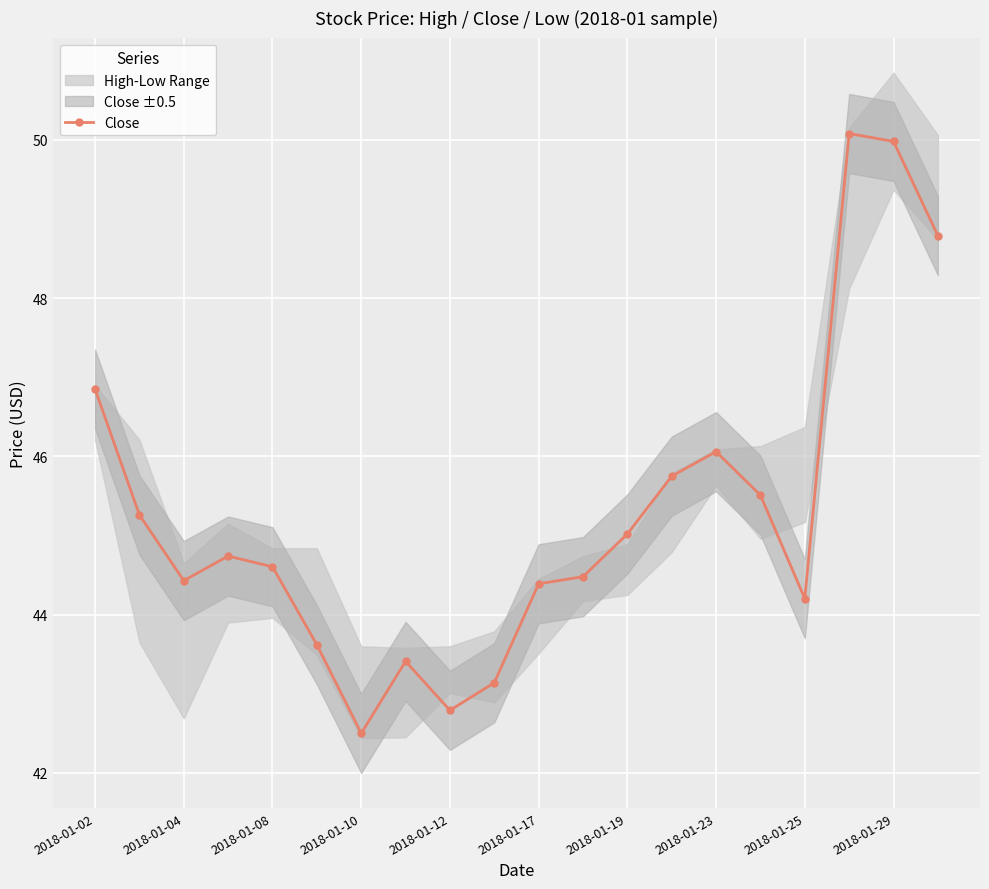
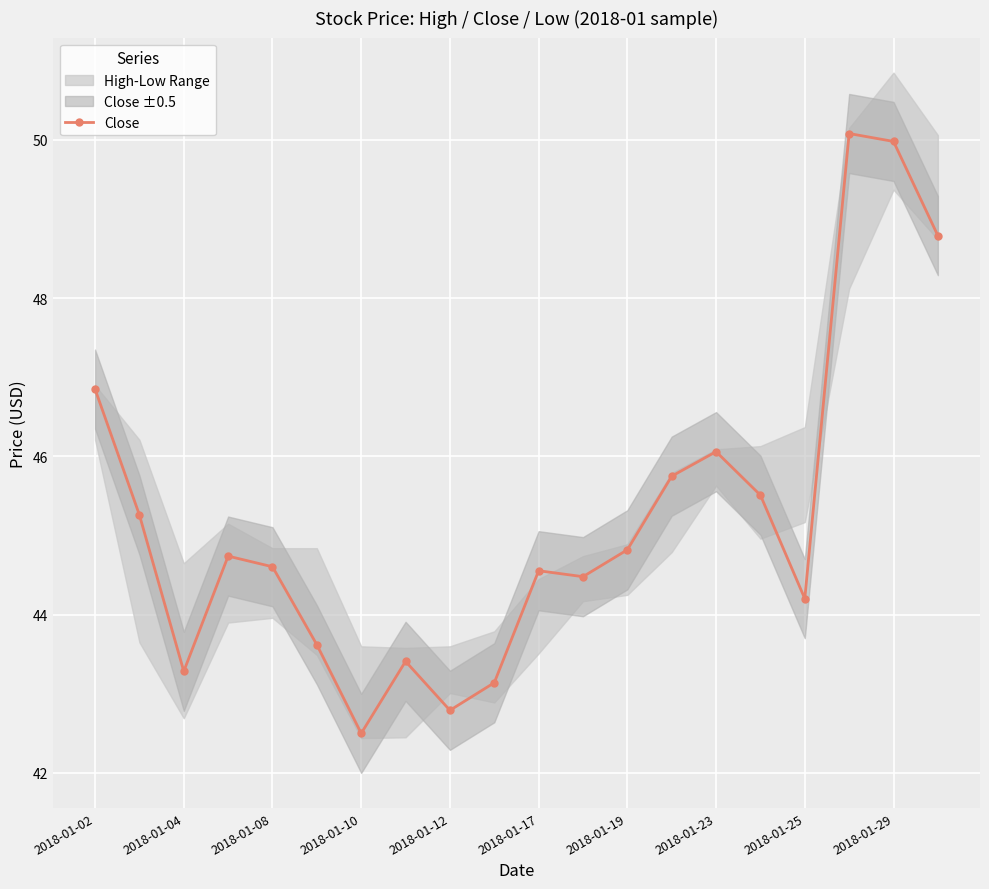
  {
    "Close": {
      "2018-01-02": 46.8,
-     "2018-01-04": 44.4,
+     "2018-01-04": 43.3,
      "2018-01-08": 44.6,
      "2018-01-10": 42.5,
      "2018-01-12": 42.8,
-     "2018-01-17": 44.4,
-     "2018-01-19": 45.0,
+     "2018-01-17": 44.6,
+     "2018-01-19": 44.8,
      "2018-01-25": 44.2,
      "2018-01-29": 50.0
    }
  }
